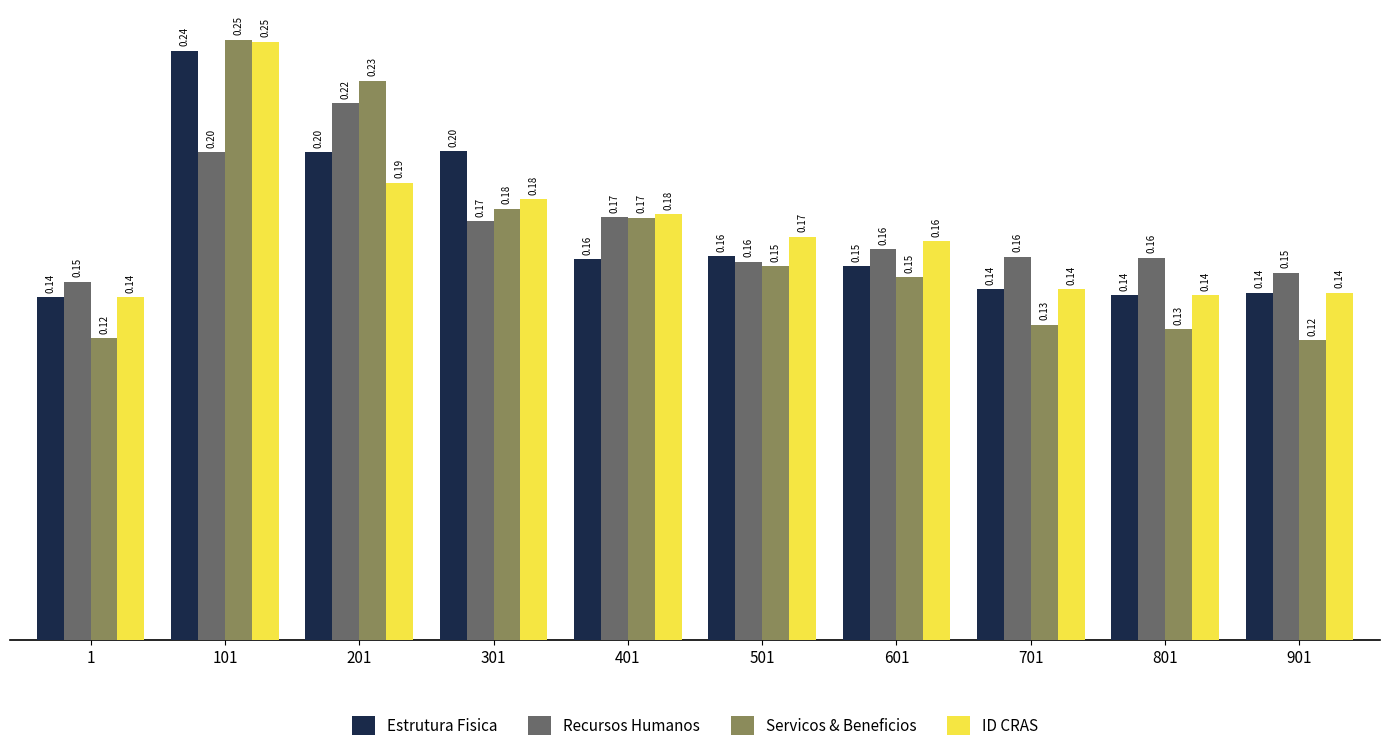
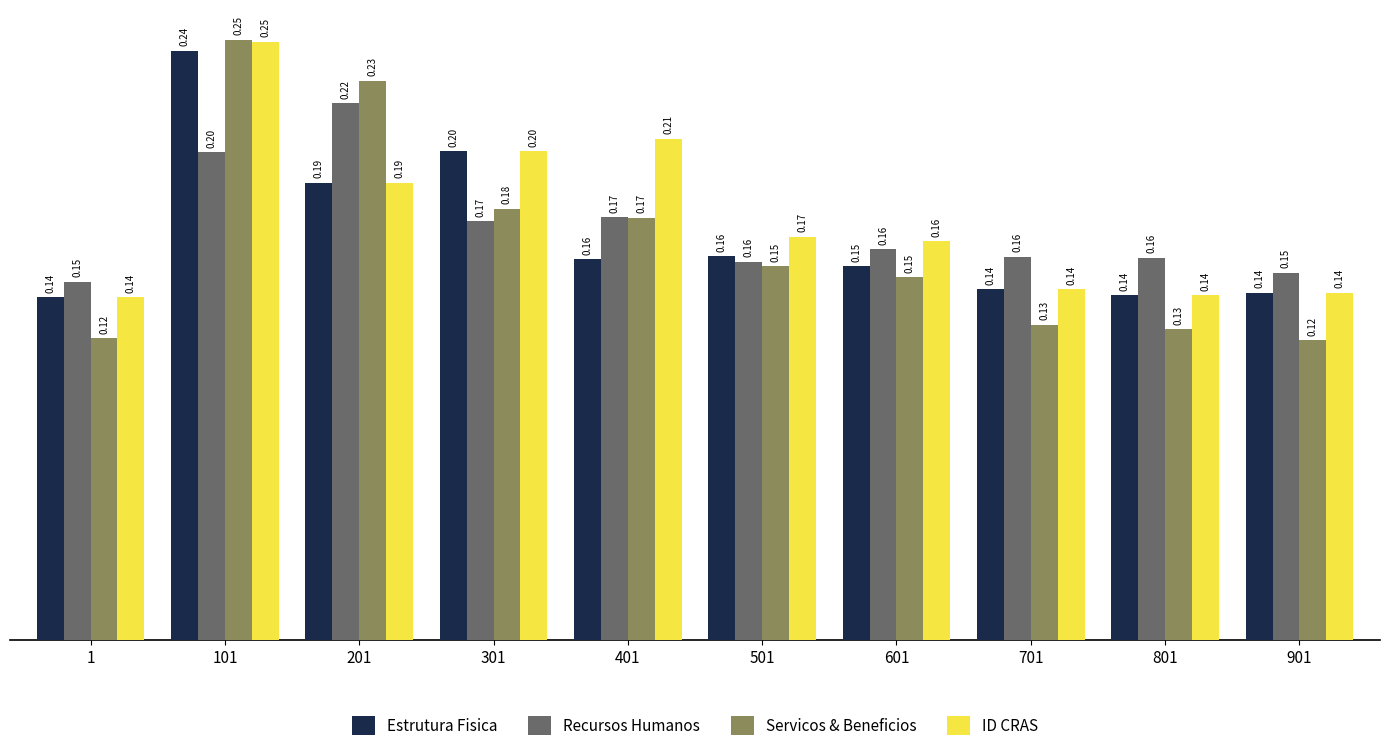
  {
    "Estrutura Fisica": {
      "1": 0.14,
      "101": 0.24,
-     "201": 0.20,
+     "201": 0.19,
      "301": 0.20,
      "401": 0.16,
      "501": 0.16,
      "601": 0.15,
      "701": 0.14,
      "801": 0.14,
      "901": 0.14
    },
    "ID CRAS": {
      "1": 0.14,
      "101": 0.25,
      "201": 0.19,
-     "301": 0.18,
-     "401": 0.18,
+     "301": 0.20,
+     "401": 0.21,
      "501": 0.17,
      "601": 0.16,
      "701": 0.14,
      "801": 0.14,
      "901": 0.14
    }
  }
